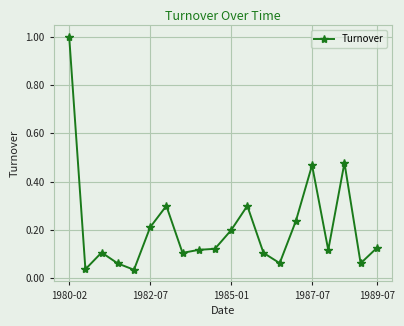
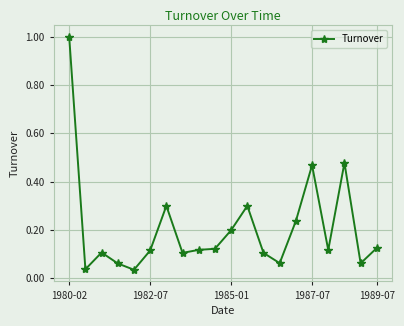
  {
    "1980-02": 1.00,
-   "1982-07": 0.21,
+   "1982-07": 0.11,
    "1985-01": 0.20,
    "1987-07": 0.47,
    "1989-07": 0.12
  }
